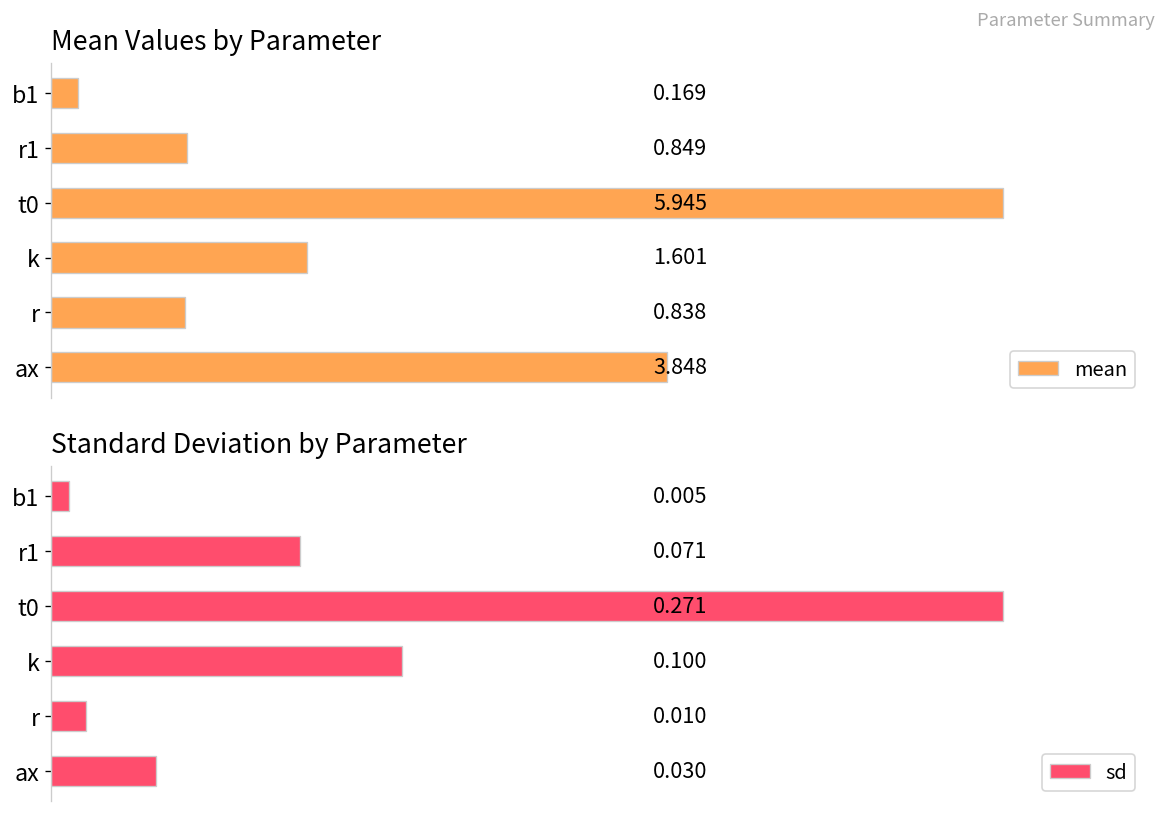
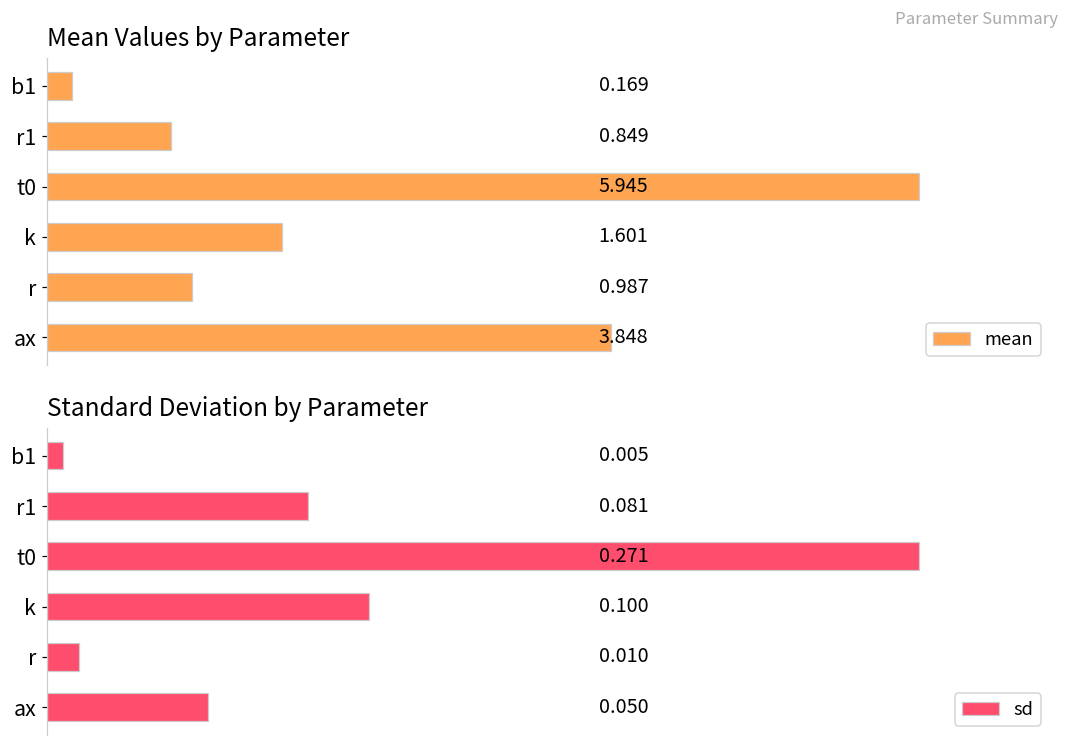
  {
    "Mean Values by Parameter": {
      "t0": 5.945,
-     "r": 0.838,
+     "r": 0.987,
      "ax": 3.848
    },
    "Standard Deviation by Parameter": {
-     "r1": 0.071,
+     "r1": 0.081,
      "t0": 0.271,
-     "ax": 0.030
+     "ax": 0.050
    }
  }
